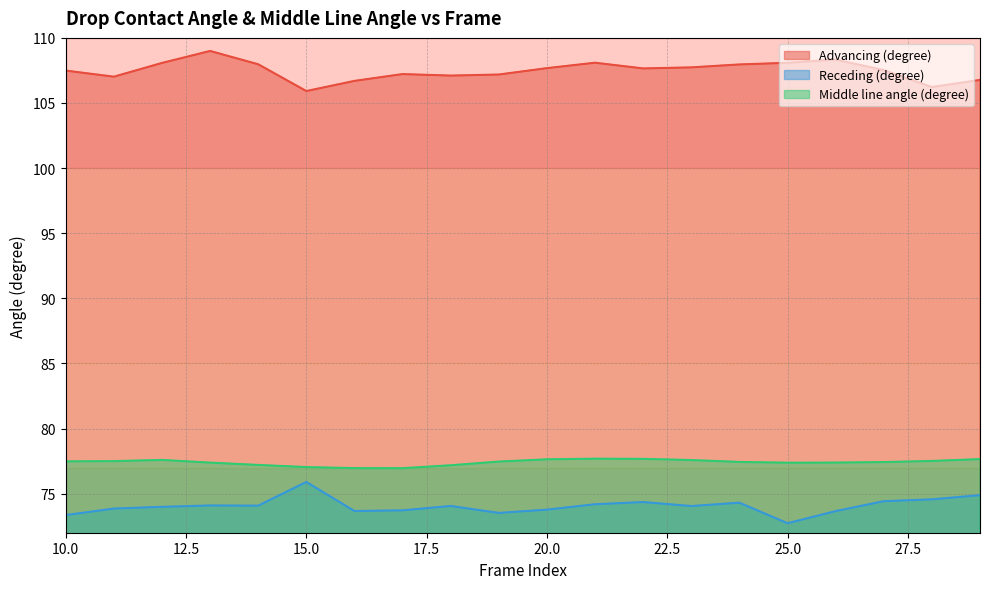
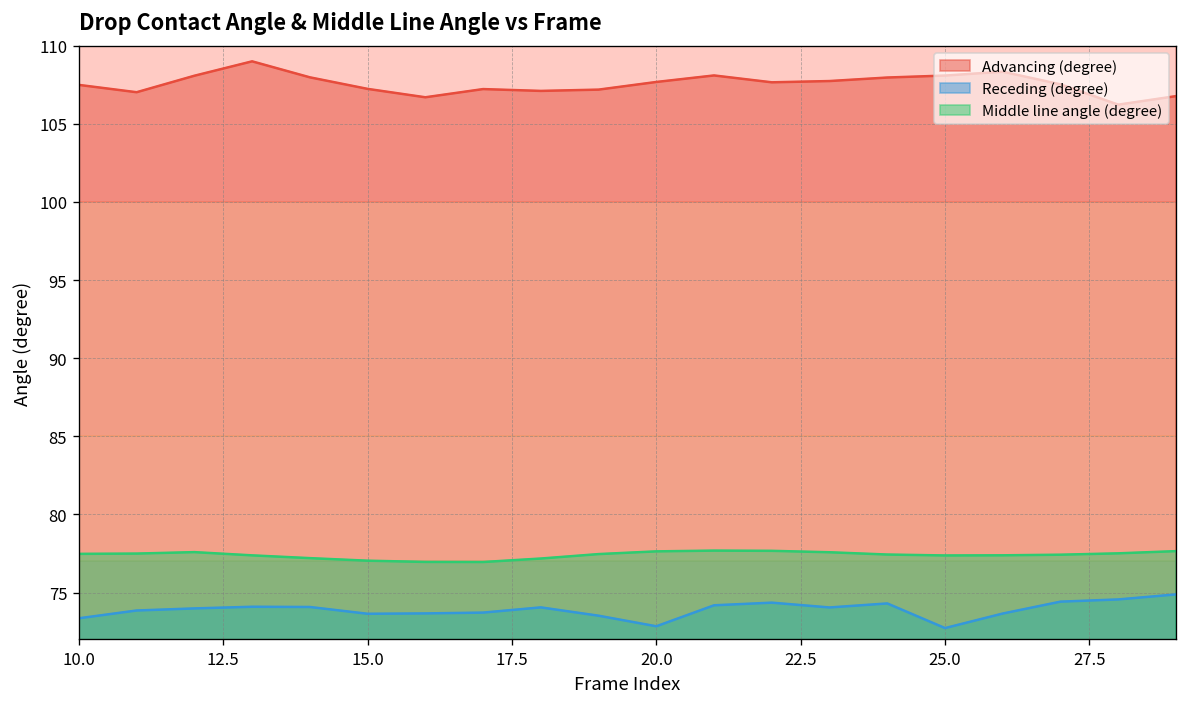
  {
    "Advancing (degree)": {
      "10.0": 107.5,
-     "15.0": 105.9,
+     "15.0": 107.2,
      "20.0": 107.7
    },
    "Receding (degree)": {
      "10.0": 73.4,
-     "15.0": 75.9,
-     "20.0": 73.8,
+     "15.0": 73.6,
+     "20.0": 72.8,
      "25.0": 72.7
    },
    "Middle line angle (degree)": {
      "10.0": 77.5,
      "15.0": 77.0,
      "20.0": 77.6,
      "25.0": 77.4
    }
  }
